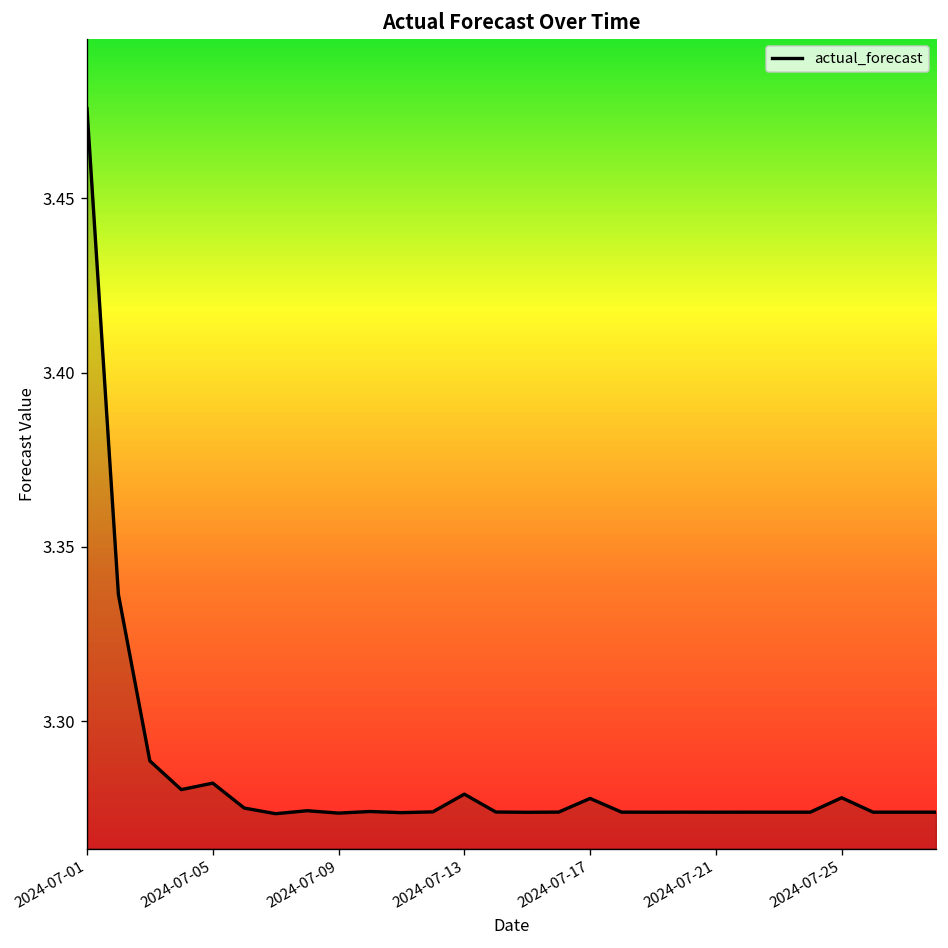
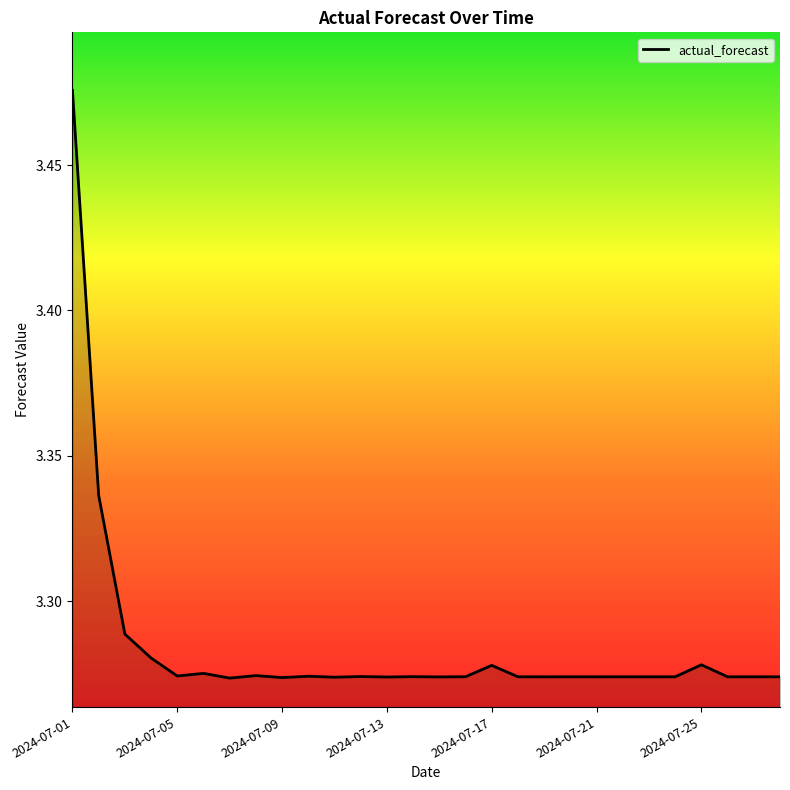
  {
    "2024-07-01": 3.476,
-   "2024-07-05": 3.282,
+   "2024-07-05": 3.274,
    "2024-07-09": 3.274,
-   "2024-07-13": 3.279,
+   "2024-07-13": 3.274,
    "2024-07-17": 3.278,
    "2024-07-21": 3.274,
    "2024-07-25": 3.278
  }
